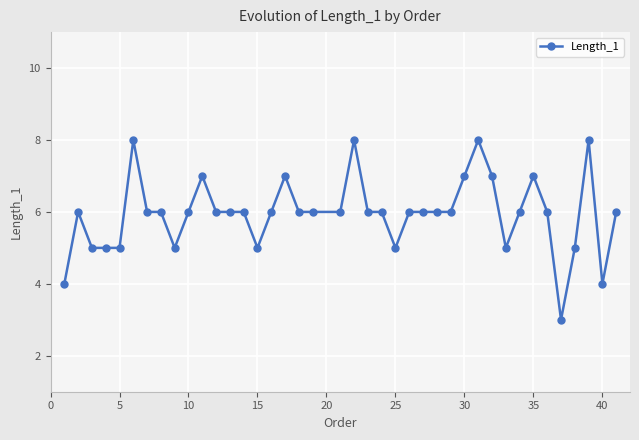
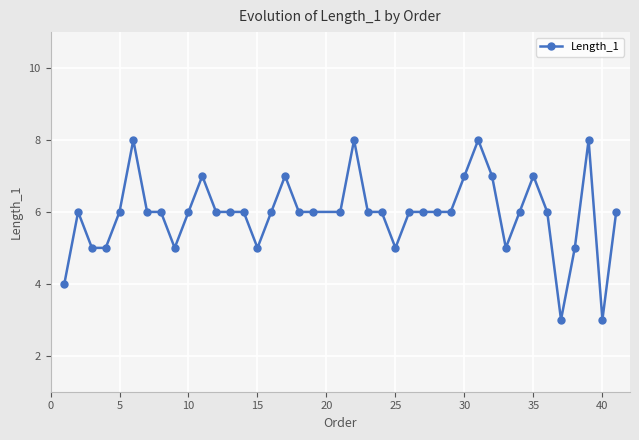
  {
-   "5": 5,
+   "5": 6,
    "10": 6,
    "15": 5,
    "25": 5,
    "30": 7,
    "35": 7,
-   "40": 4
+   "40": 3
  }
